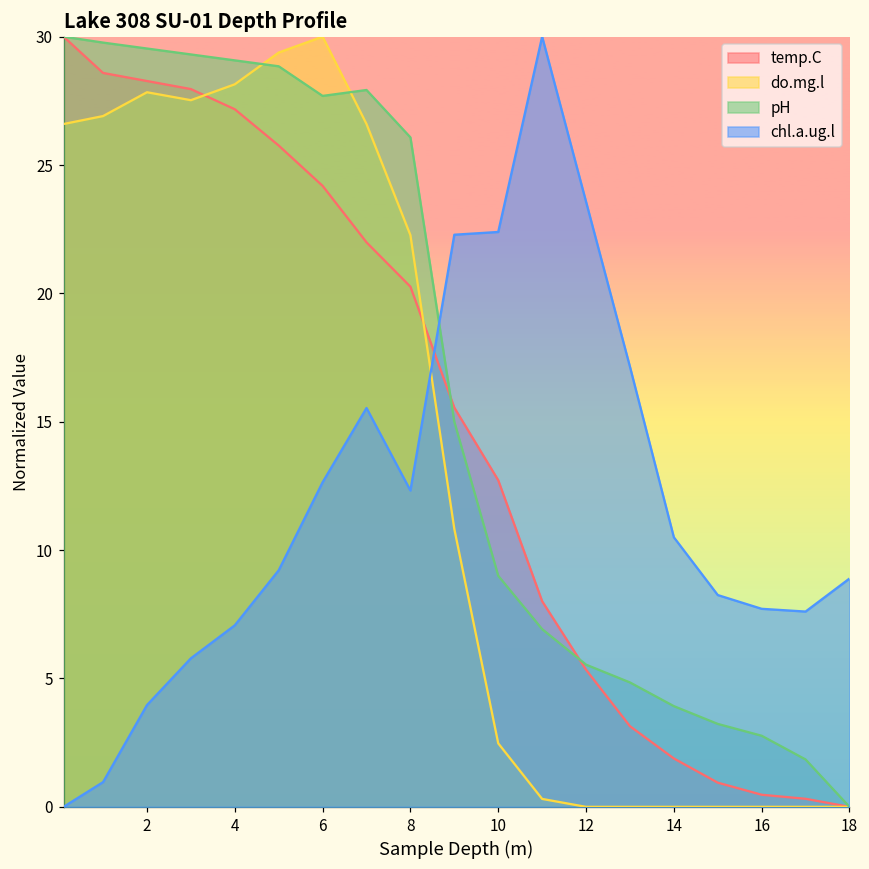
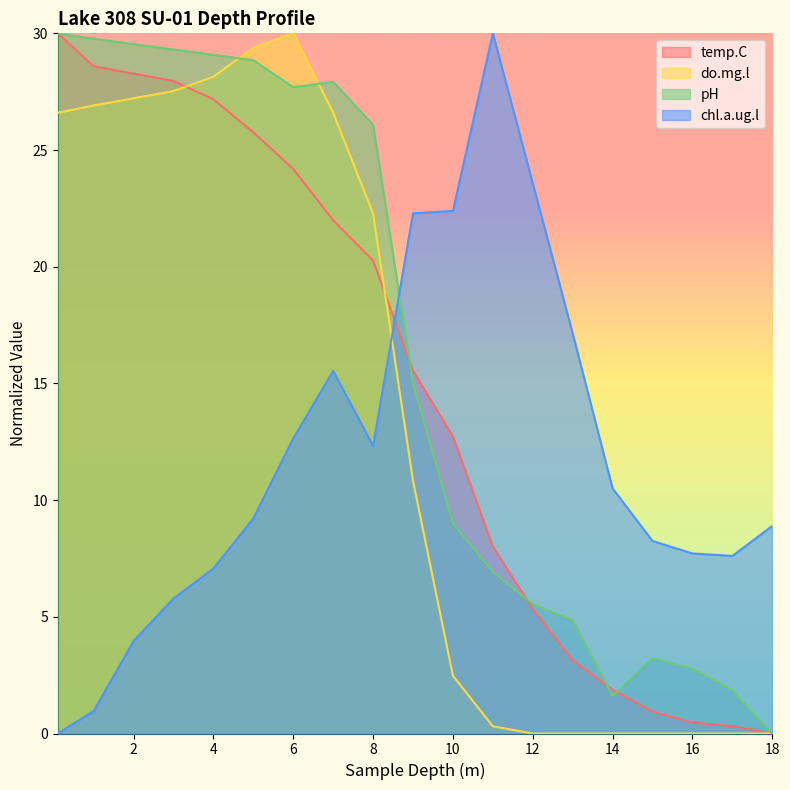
  {
    "temp.C": {
      "2": 28.3,
      "4": 27.2,
      "6": 24.2,
      "8": 20.3,
      "10": 12.7,
      "12": 5.3,
      "14": 1.9,
      "16": 0.5
    },
    "do.mg.l": {
-     "2": 27.8,
+     "2": 27.2,
      "4": 28.1,
      "6": 30.0,
      "8": 22.3,
      "10": 2.5,
      "12": 0.0,
      "14": 0.0,
      "16": 0.0
    },
    "pH": {
      "2": 29.5,
      "4": 29.1,
      "6": 27.7,
      "8": 26.1,
      "10": 9.0,
      "12": 5.5,
-     "14": 3.9,
+     "14": 1.6,
      "16": 2.8
    },
    "chl.a.ug.l": {
      "2": 4.0,
      "4": 7.1,
      "6": 12.6,
      "8": 12.3,
      "10": 22.4,
      "12": 23.6,
      "14": 10.5,
      "16": 7.7,
      "18": 8.9
    }
  }
